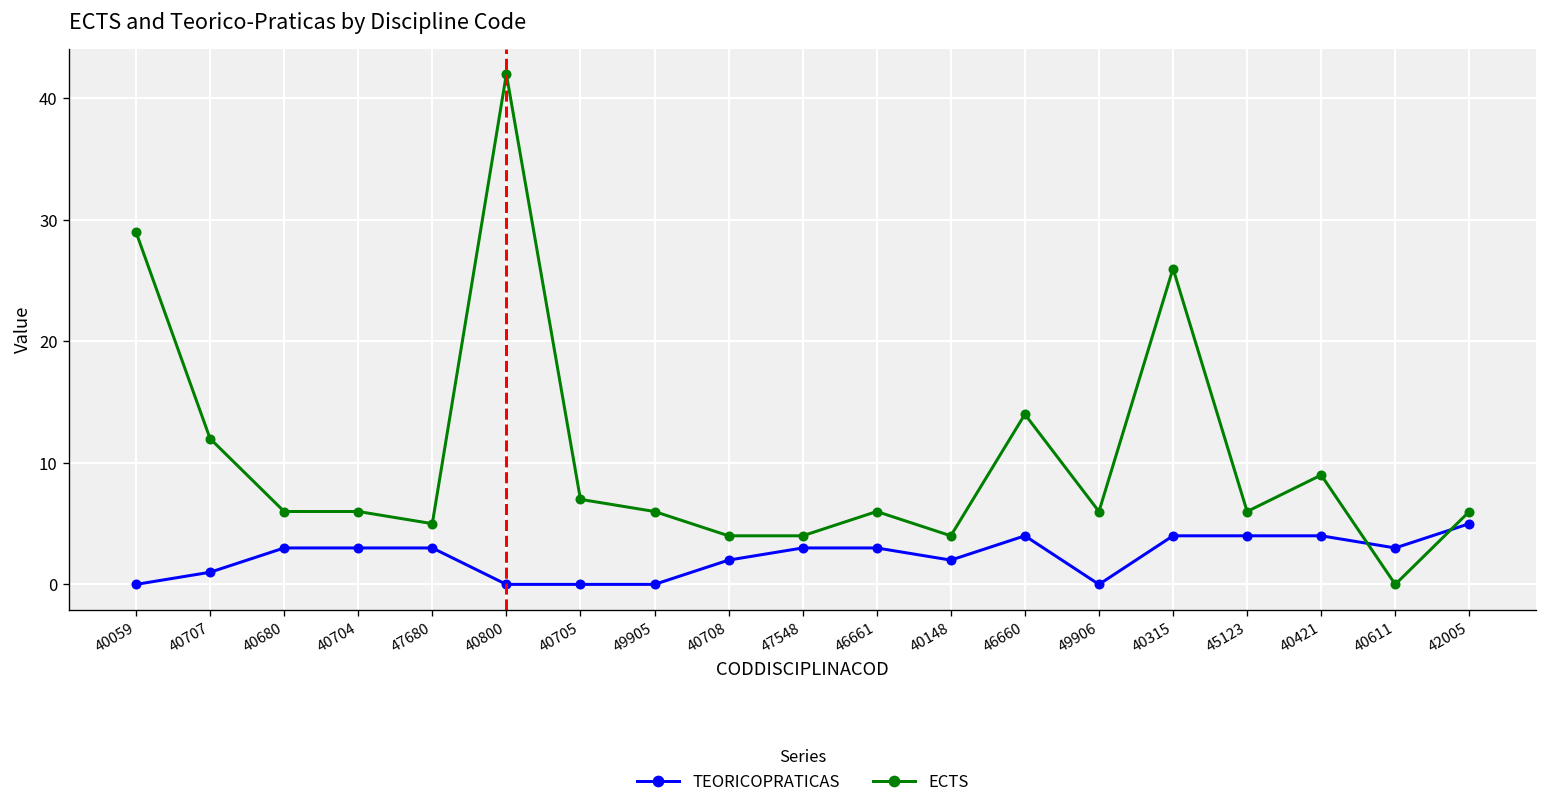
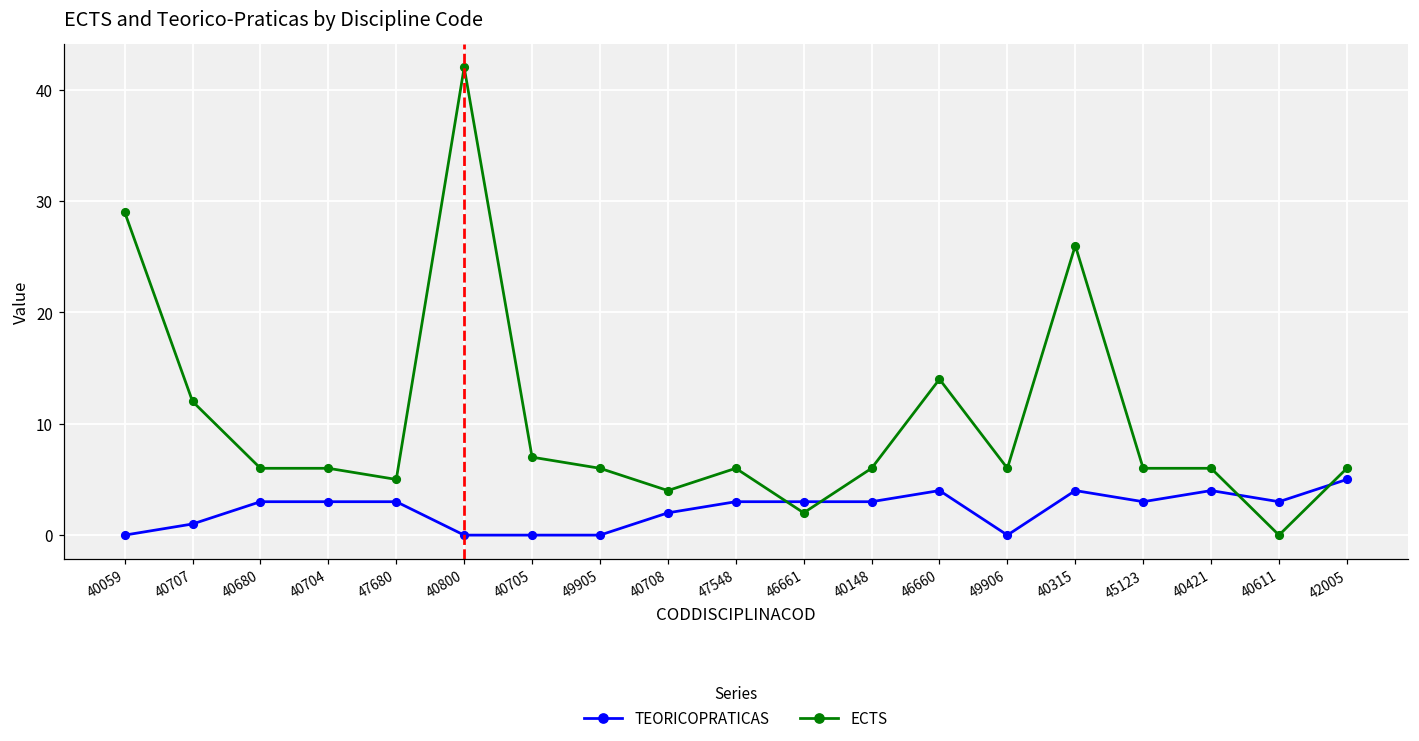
  {
    "TEORICOPRATICAS": {
      "40059": 0,
      "40707": 1,
      "40680": 3,
      "40704": 3,
      "47680": 3,
      "40800": 0,
      "40705": 0,
      "49905": 0,
      "40708": 2,
      "47548": 3,
      "46661": 3,
-     "40148": 2,
+     "40148": 3,
      "46660": 4,
      "49906": 0,
      "40315": 4,
-     "45123": 4,
+     "45123": 3,
      "40421": 4,
      "40611": 3,
      "42005": 5
    },
    "ECTS": {
      "40059": 29,
      "40707": 12,
      "40680": 6,
      "40704": 6,
      "47680": 5,
      "40800": 42,
      "40705": 7,
      "49905": 6,
      "40708": 4,
-     "47548": 4,
-     "46661": 6,
-     "40148": 4,
+     "47548": 6,
+     "46661": 2,
+     "40148": 6,
      "46660": 14,
      "49906": 6,
      "40315": 26,
      "45123": 6,
-     "40421": 9,
+     "40421": 6,
      "40611": 0,
      "42005": 6
    }
  }
